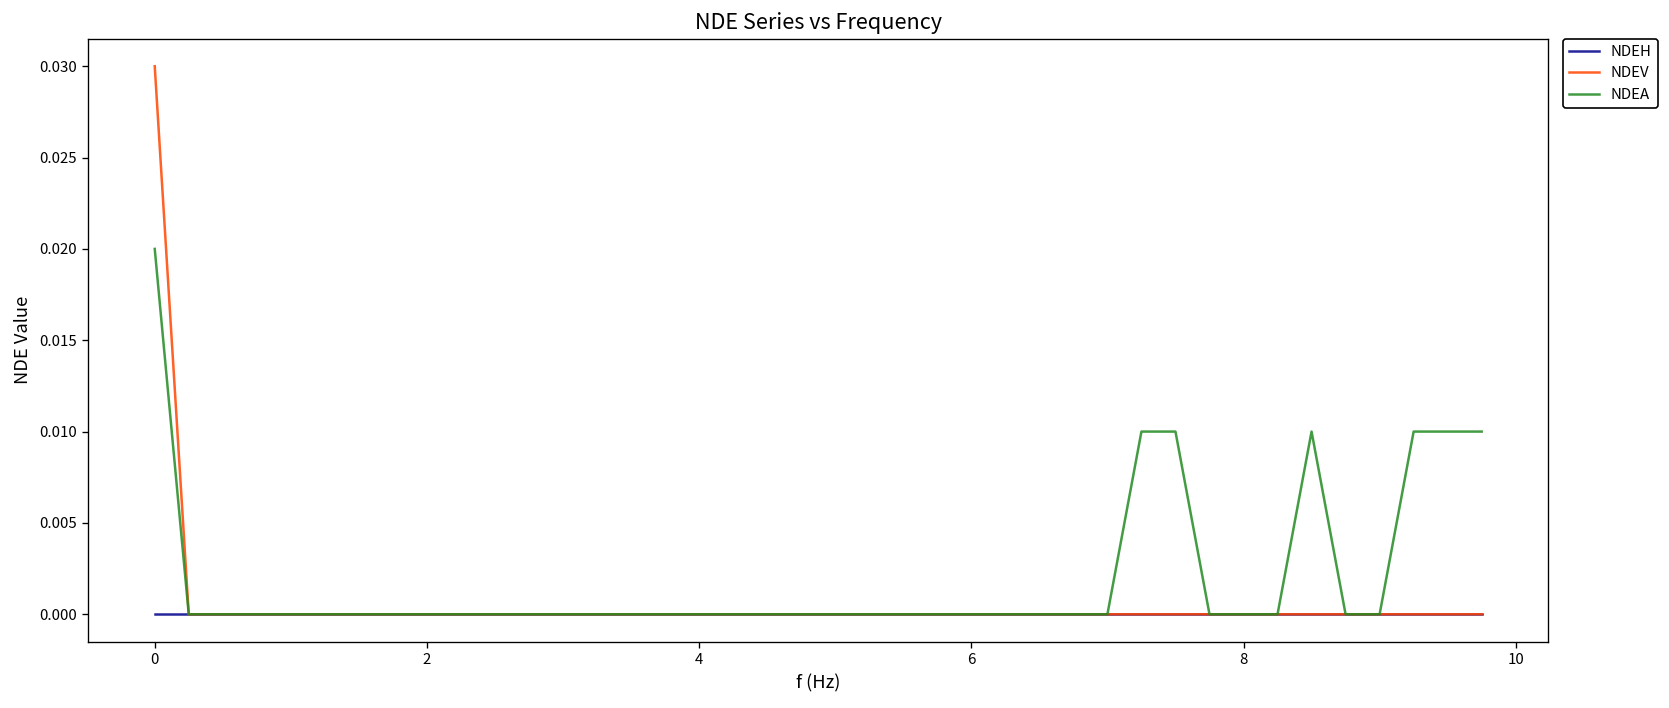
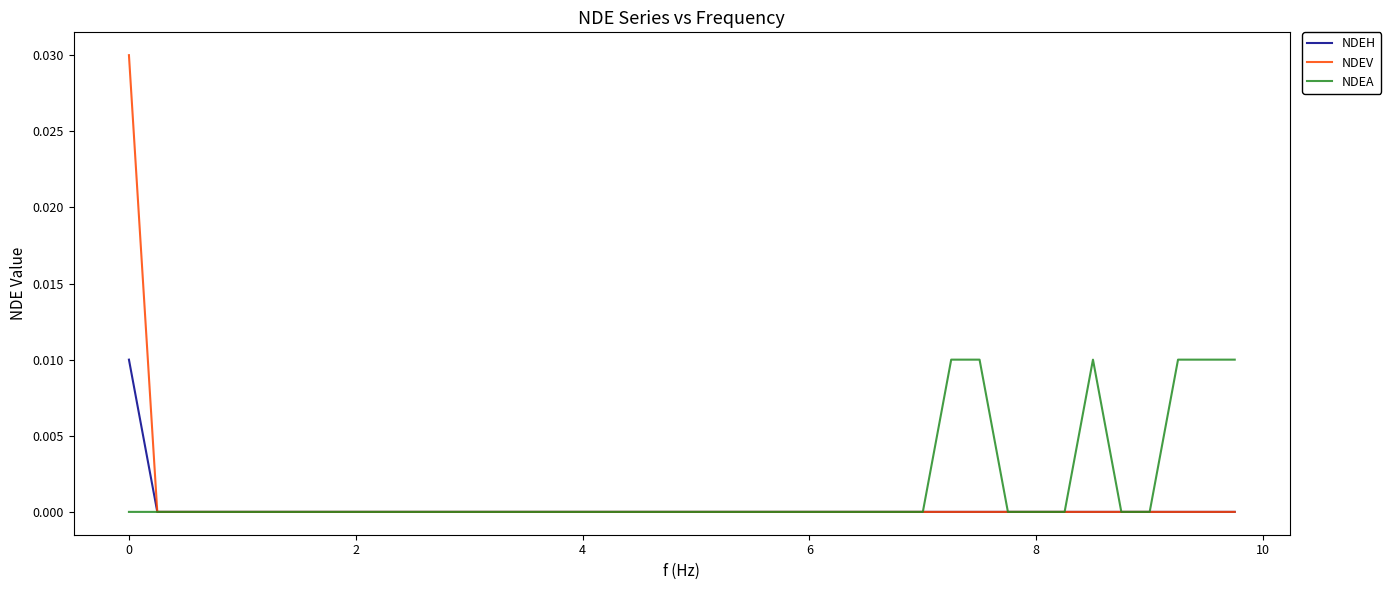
  {
    "NDEH": {
-     "0": 0.00
+     "0": 0.01
    },
    "NDEV": {
      "0": 0.03
    },
    "NDEA": {
-     "0": 0.02
+     "0": 0.00
    }
  }
